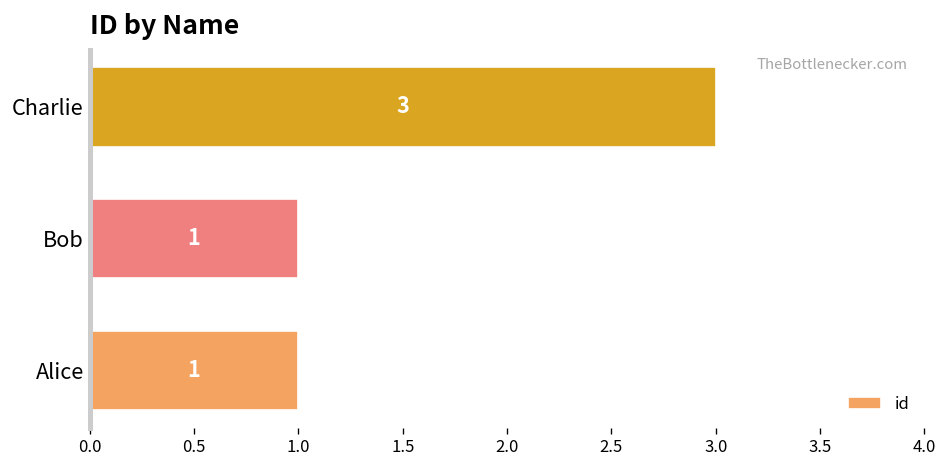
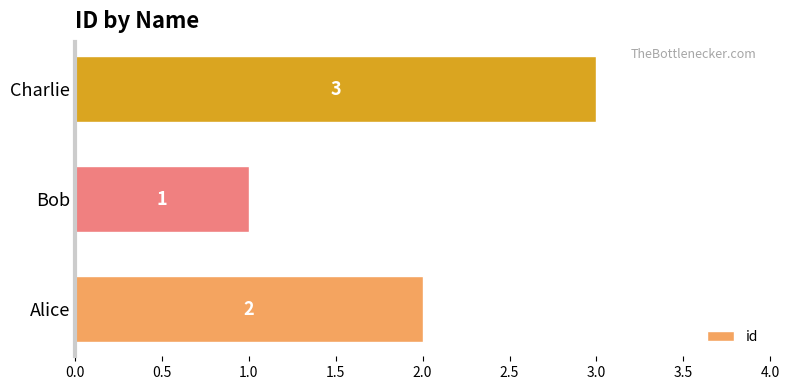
  {
    "Charlie": 3,
    "Bob": 1,
-   "Alice": 1
+   "Alice": 2
  }
